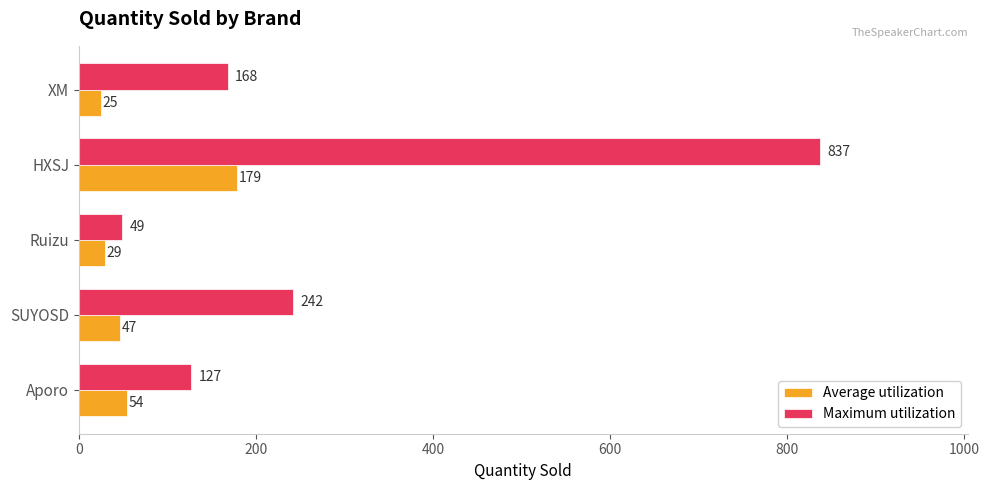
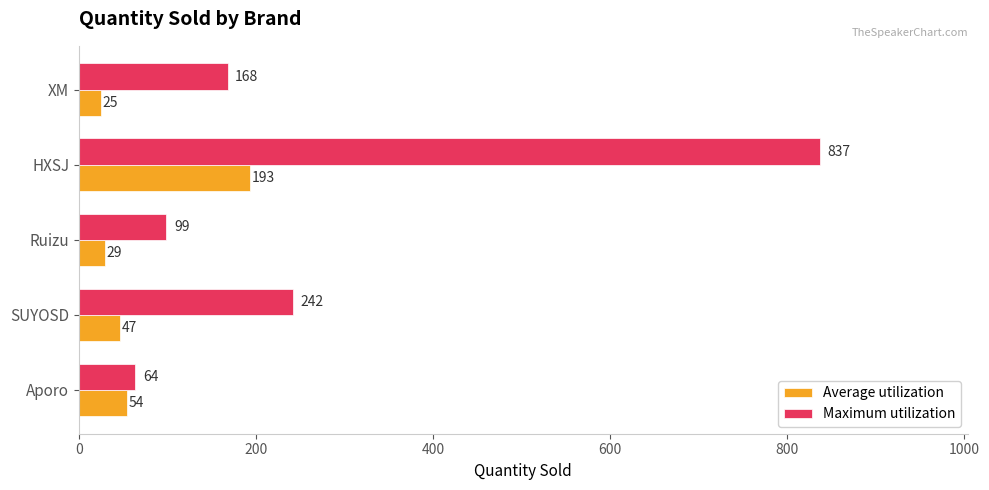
  {
    "Average utilization": {
      "XM": 25,
-     "HXSJ": 179,
+     "HXSJ": 193,
      "Ruizu": 29,
      "SUYOSD": 47,
      "Aporo": 54
    },
    "Maximum utilization": {
      "XM": 168,
      "HXSJ": 837,
-     "Ruizu": 49,
+     "Ruizu": 99,
      "SUYOSD": 242,
-     "Aporo": 127
+     "Aporo": 64
    }
  }
